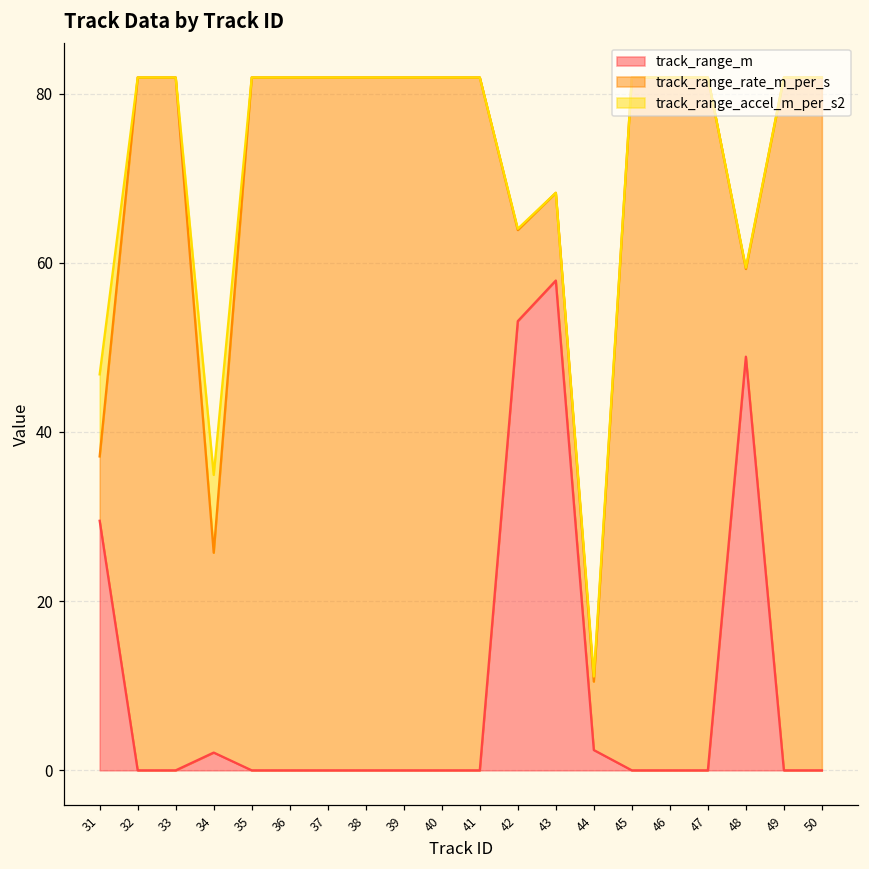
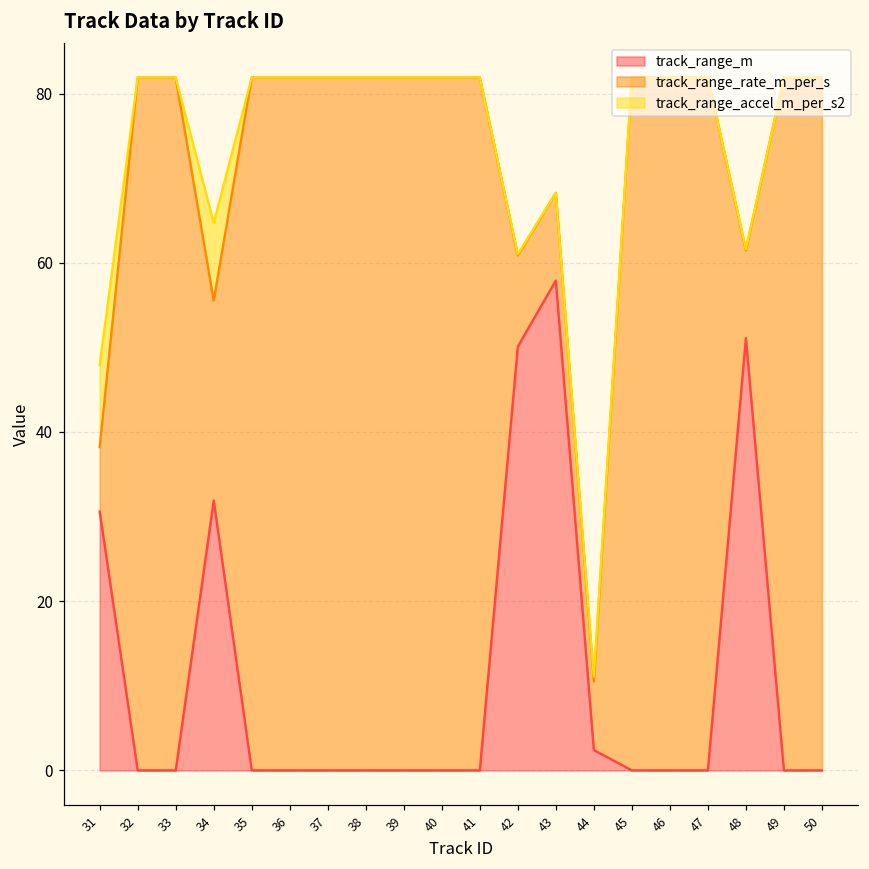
  {
    "track_range_m": {
-     "31": 30,
+     "31": 31,
      "32": 0,
      "33": 0,
-     "34": 2,
+     "34": 32,
      "35": 0,
      "36": 0,
      "37": 0,
      "38": 0,
      "39": 0,
      "40": 0,
      "41": 0,
-     "42": 53,
+     "42": 50,
      "43": 58,
      "44": 2,
      "45": 0,
      "46": 0,
      "47": 0,
-     "48": 49,
+     "48": 51,
      "49": 0,
      "50": 0
    },
    "track_range_rate_m_per_s": {
      "31": 8,
      "34": 24,
      "44": 8
    },
    "track_range_accel_m_per_s2": {
      "31": 10,
      "34": 9,
      "44": 1
    }
  }
